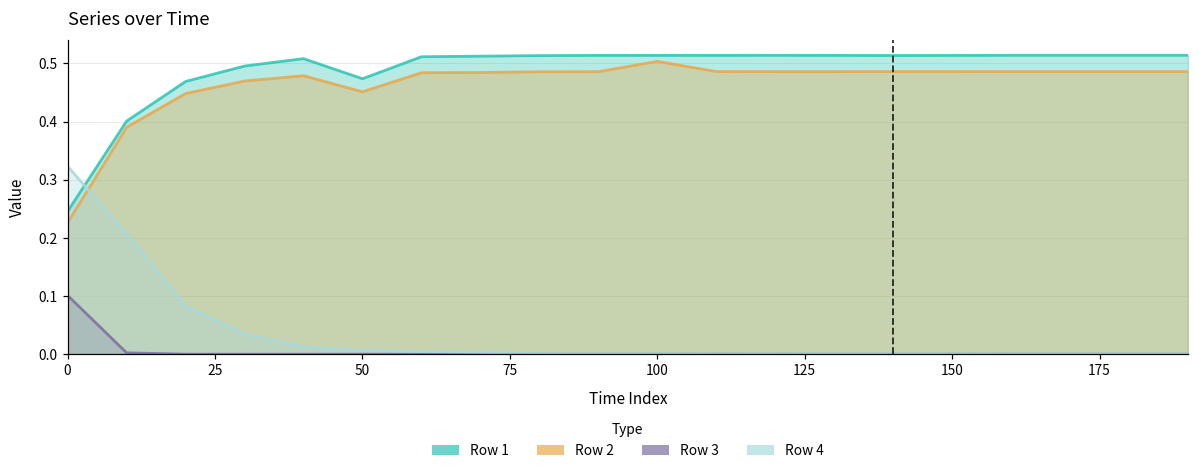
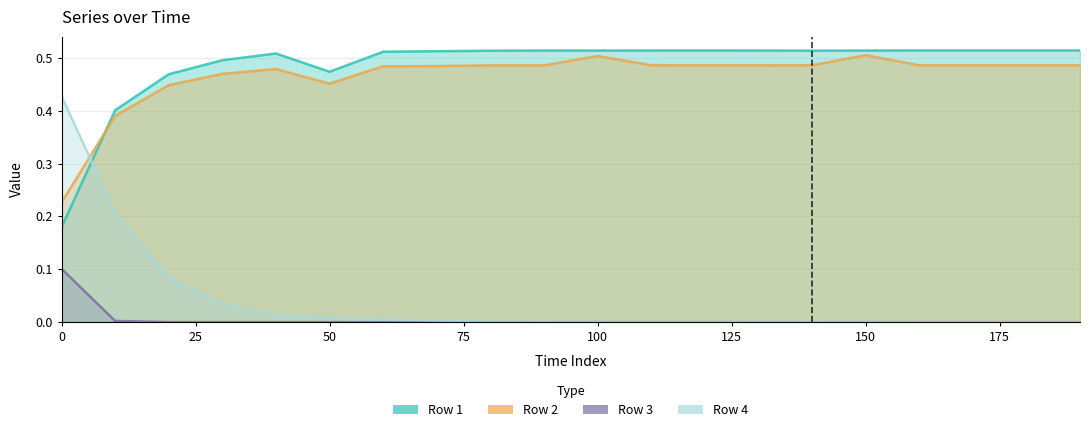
  {
    "Row 1": {
-     "0": 0.25,
+     "0": 0.18,
      "50": 0.47,
      "100": 0.51,
      "150": 0.51
    },
    "Row 2": {
      "0": 0.23,
      "50": 0.45,
      "100": 0.50,
-     "150": 0.49
+     "150": 0.51
    },
    "Row 3": {
      "0": 0.10,
      "50": 0.00
    },
    "Row 4": {
-     "0": 0.32,
+     "0": 0.43,
      "50": 0.01
    }
  }
